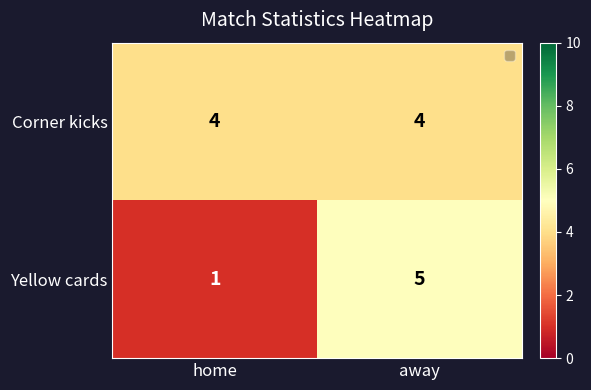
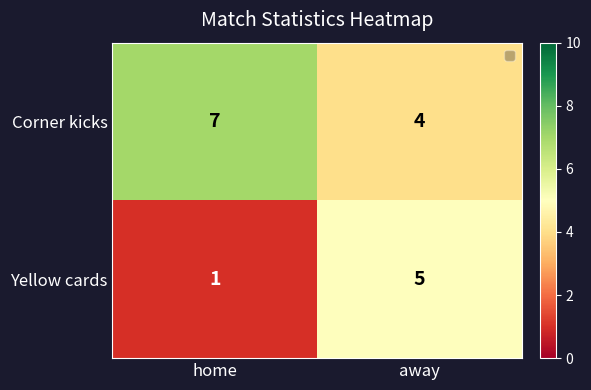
  {
    "Corner kicks": {
-     "home": 4,
+     "home": 7,
      "away": 4
    },
    "Yellow cards": {
      "home": 1,
      "away": 5
    }
  }
